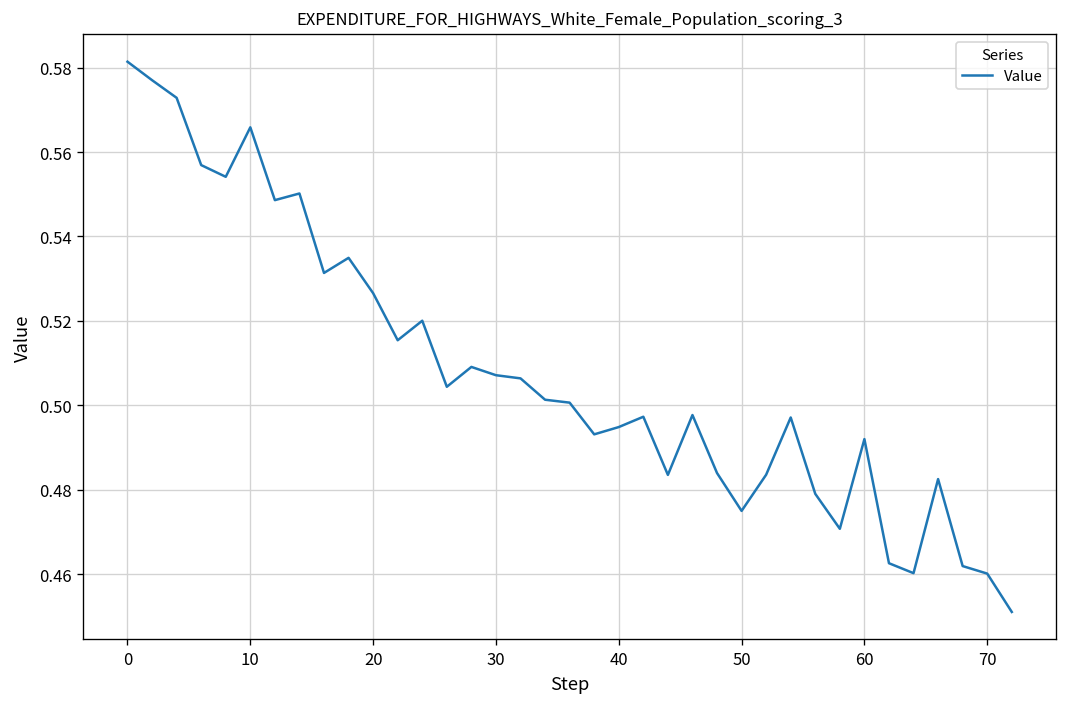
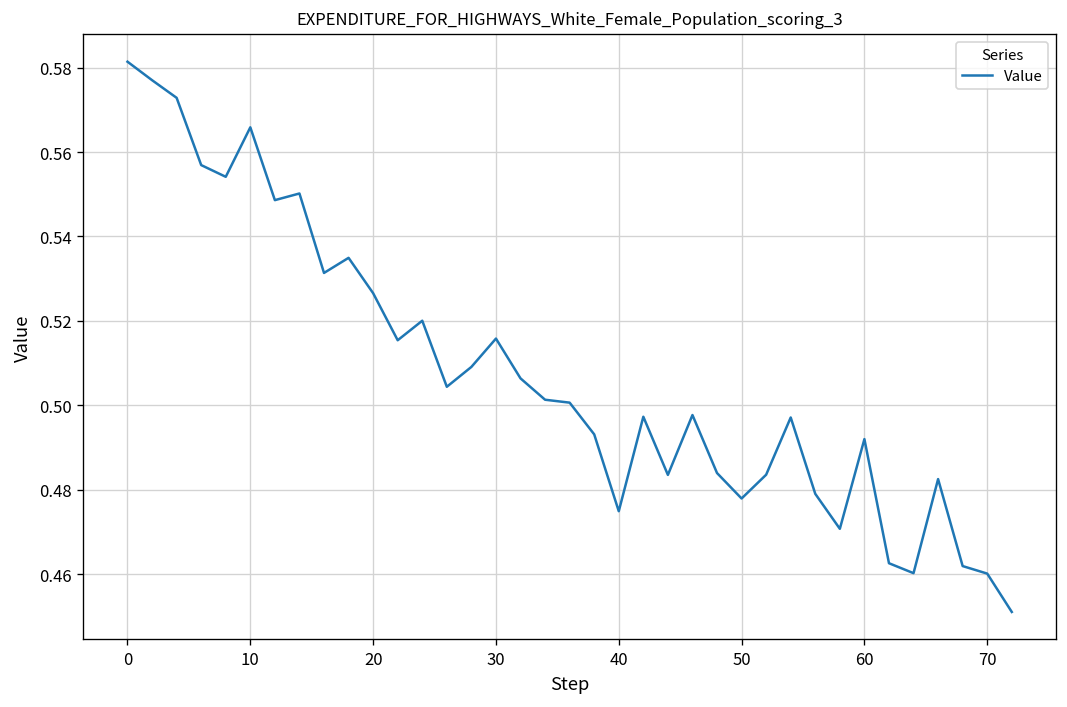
  {
    "0": 0.581,
    "10": 0.566,
    "20": 0.527,
-   "30": 0.507,
-   "40": 0.495,
-   "50": 0.475,
+   "30": 0.516,
+   "40": 0.475,
+   "50": 0.478,
    "60": 0.492,
    "70": 0.460
  }
